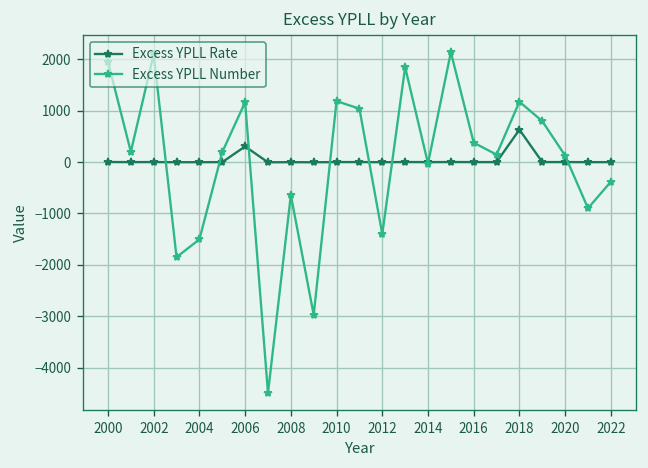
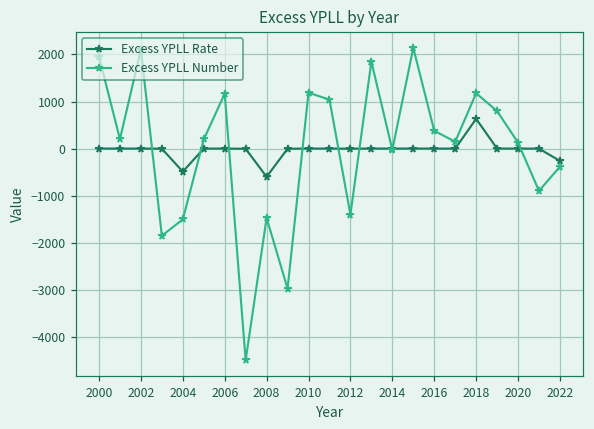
  {
    "Excess YPLL Rate": {
      "2000": 0,
      "2002": 0,
-     "2004": 0,
-     "2006": 300,
-     "2008": 0,
+     "2004": -500,
+     "2006": 0,
+     "2008": -600,
      "2010": 0,
      "2012": 0,
      "2016": 0,
      "2018": 600,
      "2020": 0,
-     "2022": 0
+     "2022": -300
    },
    "Excess YPLL Number": {
      "2004": -1500,
      "2006": 1200,
-     "2008": -600,
+     "2008": -1500,
      "2010": 1200,
      "2012": -1400,
      "2016": 400,
      "2018": 1200,
      "2020": 100,
      "2022": -400
    }
  }
